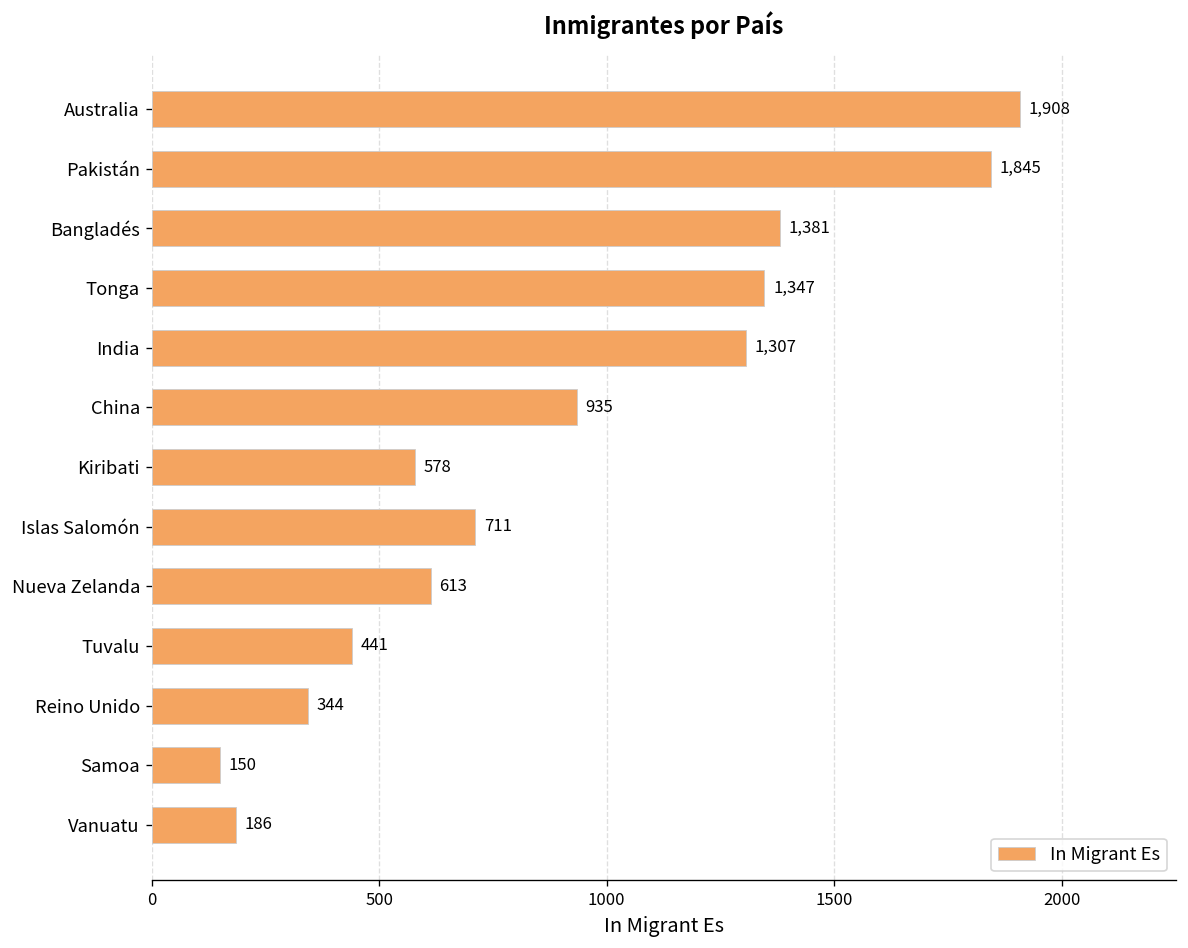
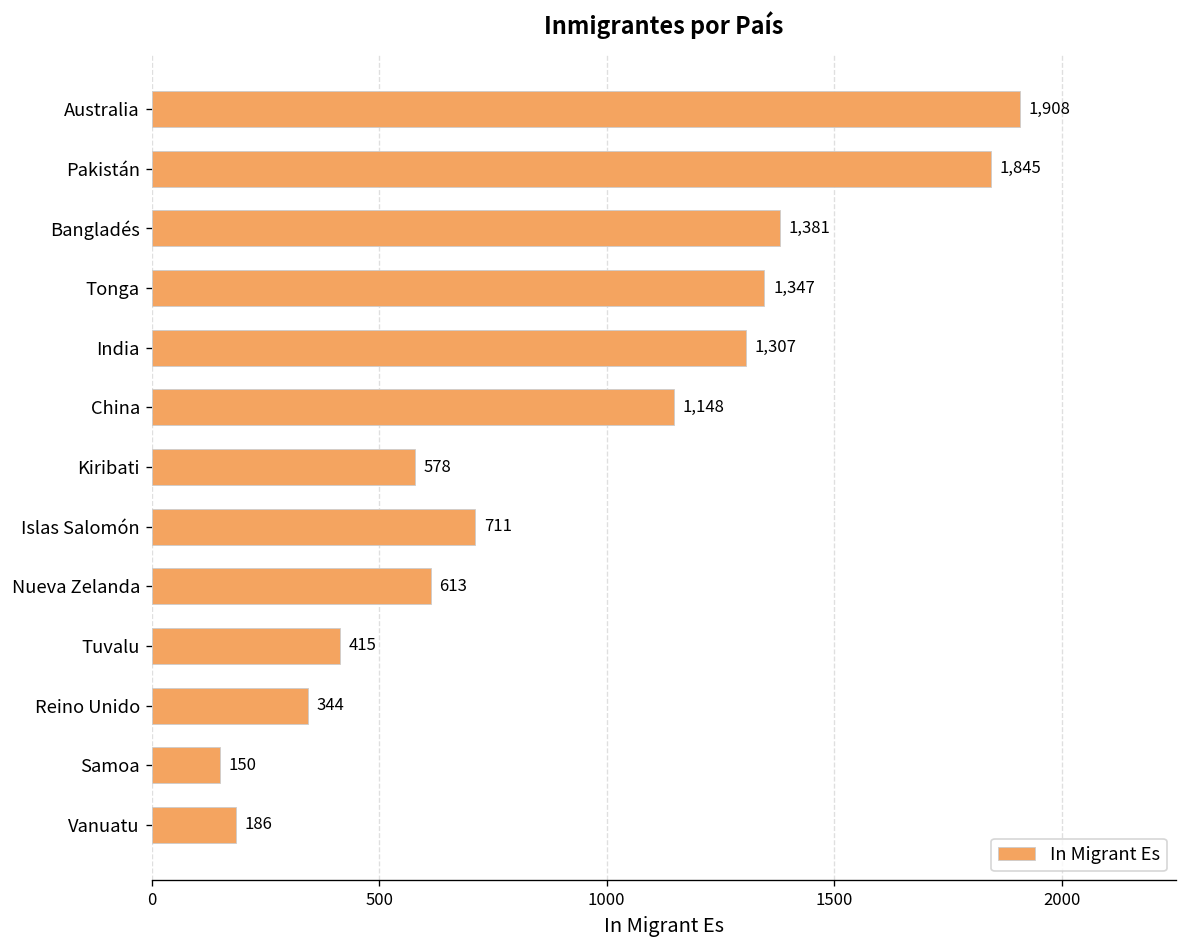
  {
    "Australia": "1,908",
    "Pakistán": "1,845",
    "Bangladés": "1,381",
    "Tonga": "1,347",
    "India": "1,307",
-   "China": "935",
+   "China": "1,148",
    "Kiribati": "578",
    "Islas Salomón": "711",
    "Nueva Zelanda": "613",
-   "Tuvalu": "441",
+   "Tuvalu": "415",
    "Reino Unido": "344",
    "Samoa": "150",
    "Vanuatu": "186"
  }
